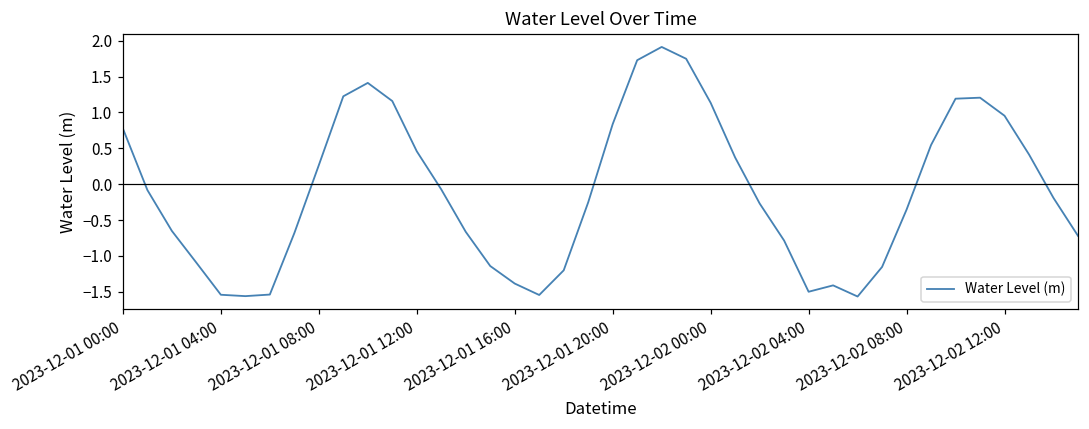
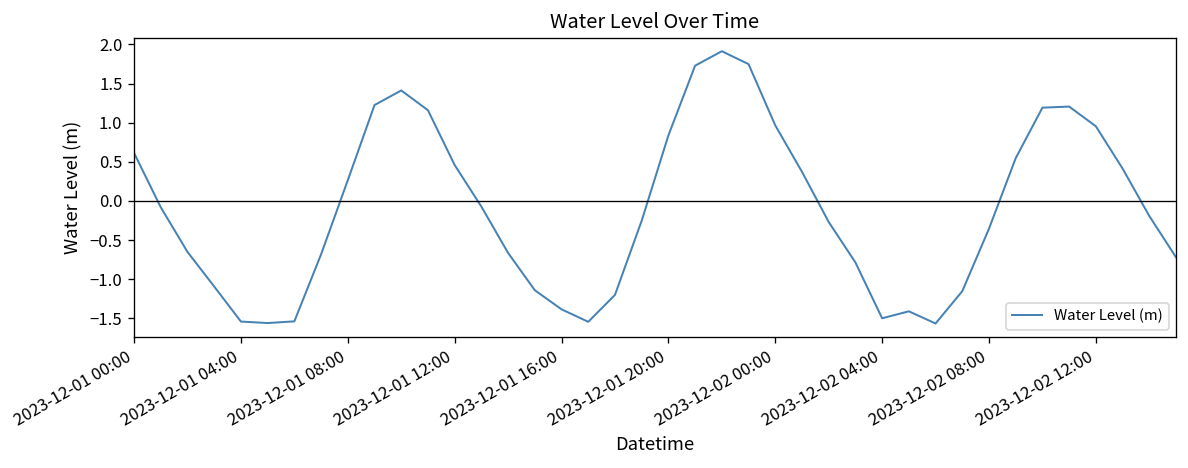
  {
-   "2023-12-01 00:00": 0.8,
+   "2023-12-01 00:00": 0.6,
    "2023-12-01 04:00": -1.5,
    "2023-12-01 08:00": 0.3,
    "2023-12-01 12:00": 0.5,
    "2023-12-01 16:00": -1.4,
    "2023-12-01 20:00": 0.8,
-   "2023-12-02 00:00": 1.1,
+   "2023-12-02 00:00": 1.0,
    "2023-12-02 04:00": -1.5,
    "2023-12-02 08:00": -0.4,
    "2023-12-02 12:00": 1.0
  }
